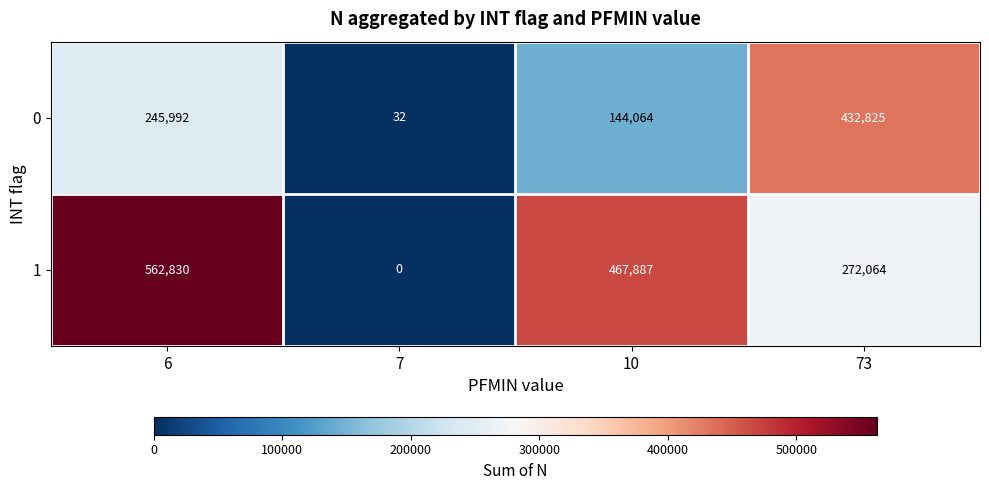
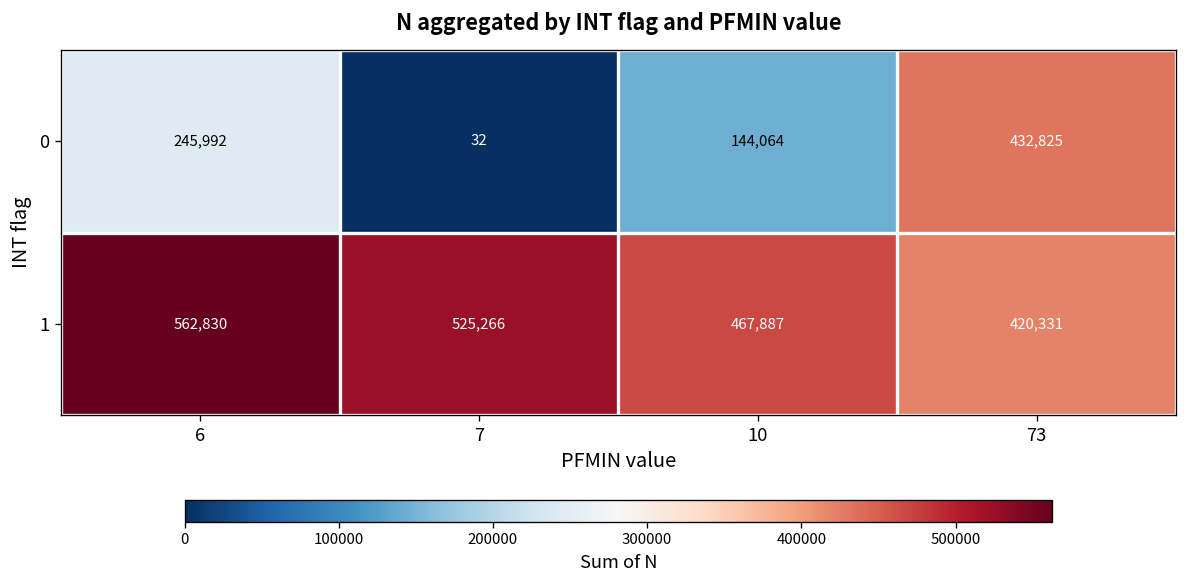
  {
    "0": {
      "6": "245,992",
      "7": "32",
      "10": "144,064",
      "73": "432,825"
    },
    "1": {
      "6": "562,830",
-     "7": "0",
+     "7": "525,266",
      "10": "467,887",
-     "73": "272,064"
+     "73": "420,331"
    }
  }
